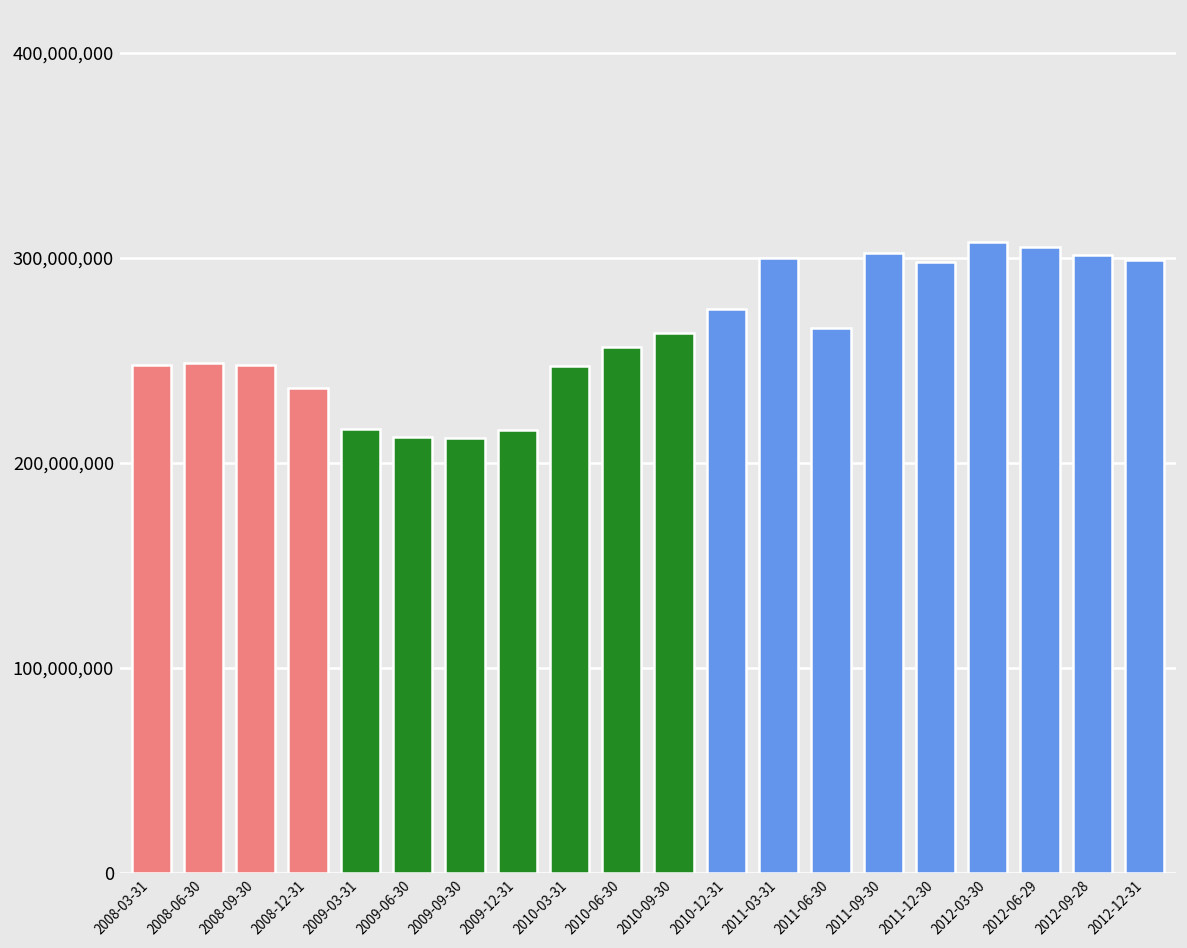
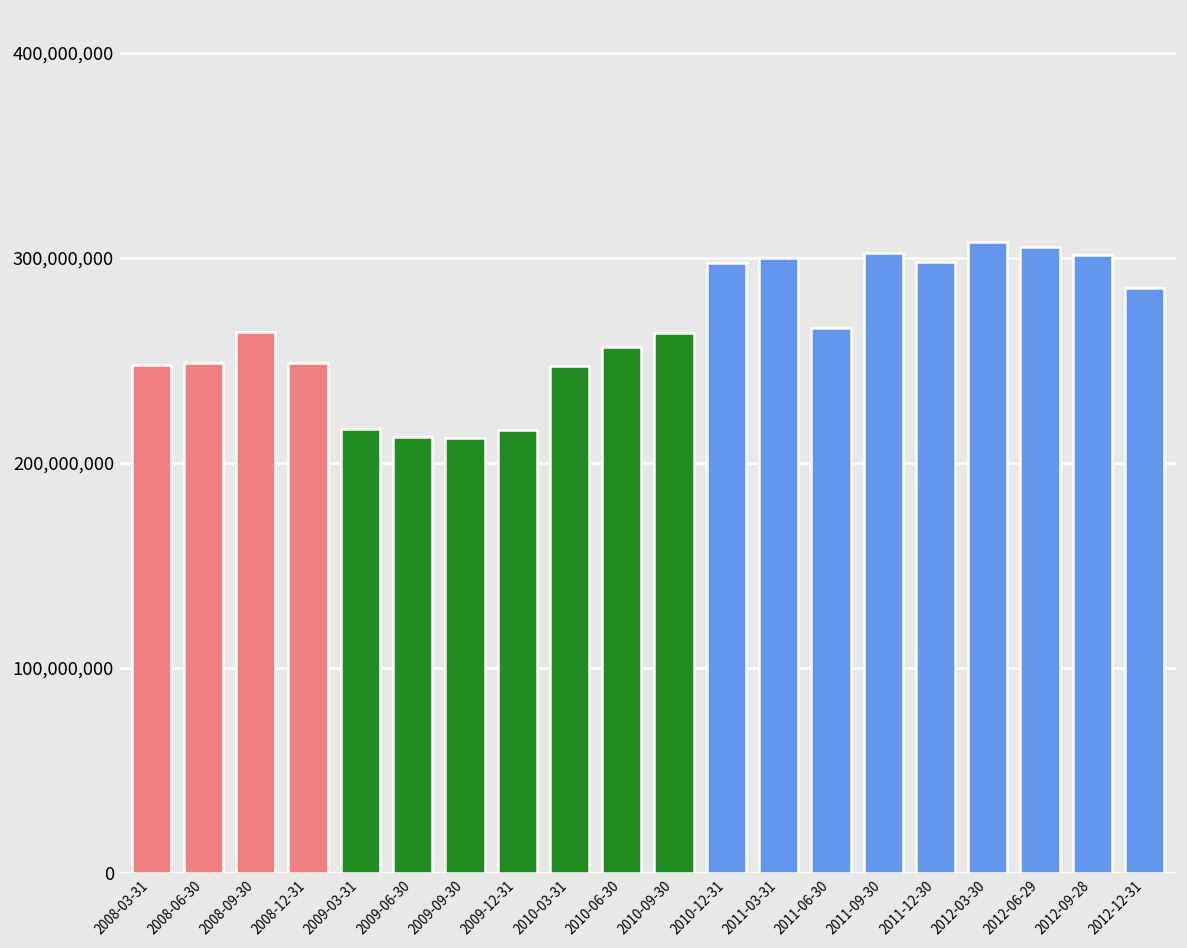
  {
    "2008-03-31": "248,000,000",
    "2008-06-30": "249,000,000",
-   "2008-09-30": "248,000,000",
-   "2008-12-31": "237,000,000",
+   "2008-09-30": "264,000,000",
+   "2008-12-31": "249,000,000",
    "2009-03-31": "217,000,000",
    "2009-06-30": "213,000,000",
    "2009-09-30": "212,000,000",
    "2009-12-31": "216,000,000",
    "2010-03-31": "247,000,000",
    "2010-06-30": "257,000,000",
    "2010-09-30": "263,000,000",
-   "2010-12-31": "275,000,000",
+   "2010-12-31": "298,000,000",
    "2011-03-31": "300,000,000",
    "2011-06-30": "266,000,000",
    "2011-09-30": "302,000,000",
    "2011-12-30": "298,000,000",
    "2012-03-30": "308,000,000",
    "2012-06-29": "306,000,000",
    "2012-09-28": "302,000,000",
-   "2012-12-31": "299,000,000"
+   "2012-12-31": "286,000,000"
  }
